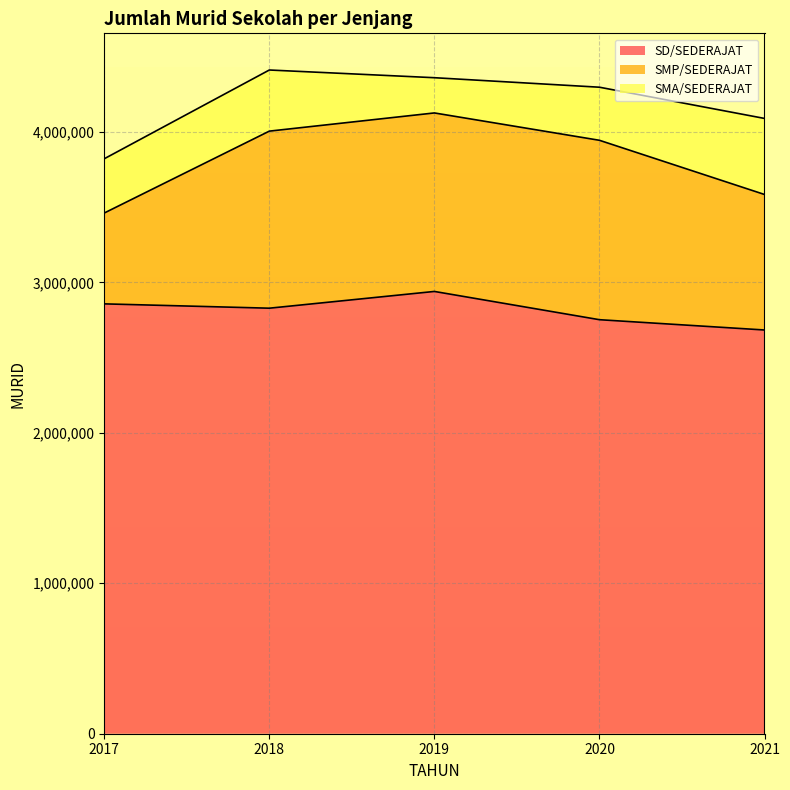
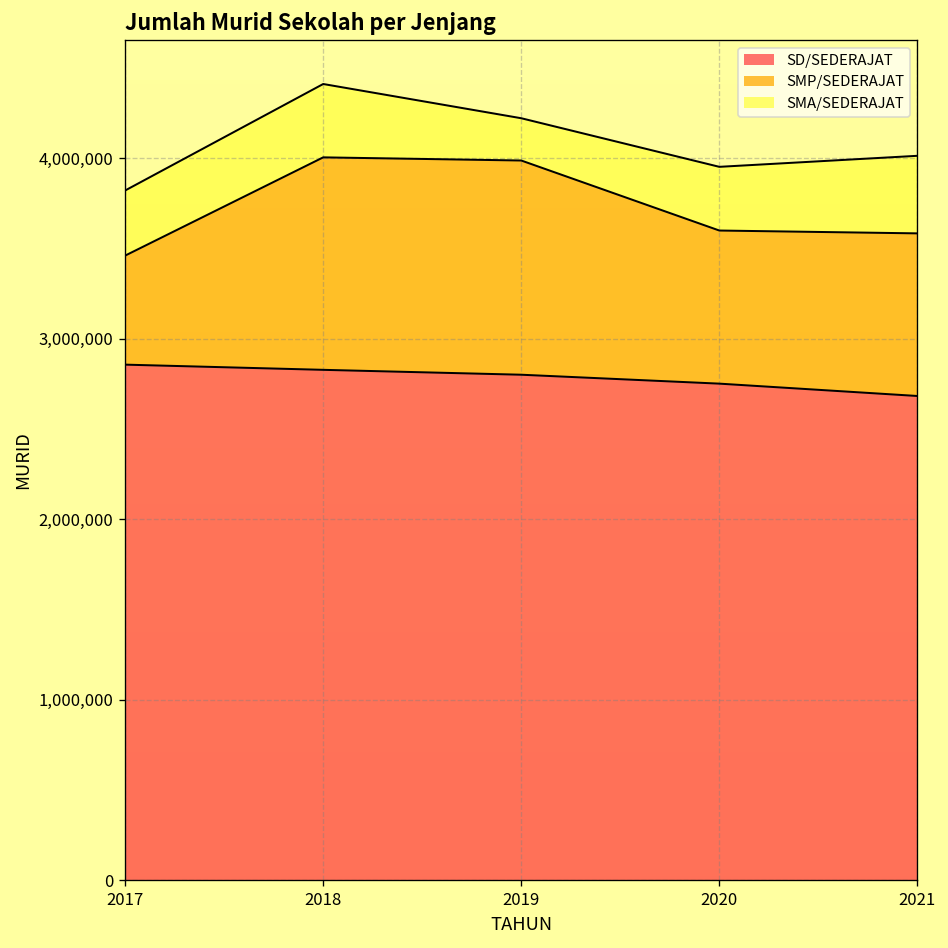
  {
    "SD/SEDERAJAT": {
      "2017": "2,860,000",
      "2018": "2,830,000",
-     "2019": "2,940,000",
+     "2019": "2,800,000",
      "2020": "2,750,000",
      "2021": "2,680,000"
    },
    "SMP/SEDERAJAT": {
      "2017": "600,000",
      "2018": "1,180,000",
      "2019": "1,190,000",
-     "2020": "1,190,000",
+     "2020": "850,000",
      "2021": "900,000"
    },
    "SMA/SEDERAJAT": {
      "2017": "360,000",
      "2018": "410,000",
      "2019": "230,000",
      "2020": "350,000",
-     "2021": "510,000"
+     "2021": "430,000"
    }
  }
